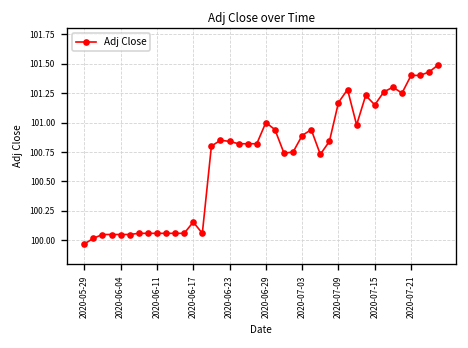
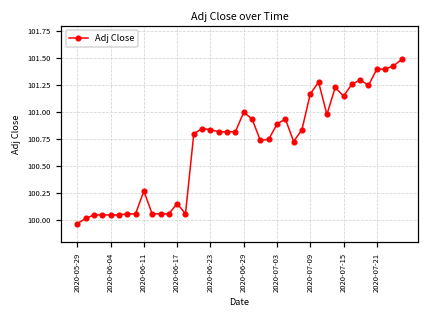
  {
    "2020-05-29": 100.0,
    "2020-06-04": 100.1,
-   "2020-06-11": 100.1,
+   "2020-06-11": 100.3,
    "2020-06-17": 100.2,
    "2020-06-23": 100.8,
    "2020-06-29": 101.0,
    "2020-07-03": 100.9,
    "2020-07-09": 101.2,
    "2020-07-15": 101.2,
    "2020-07-21": 101.4
  }
